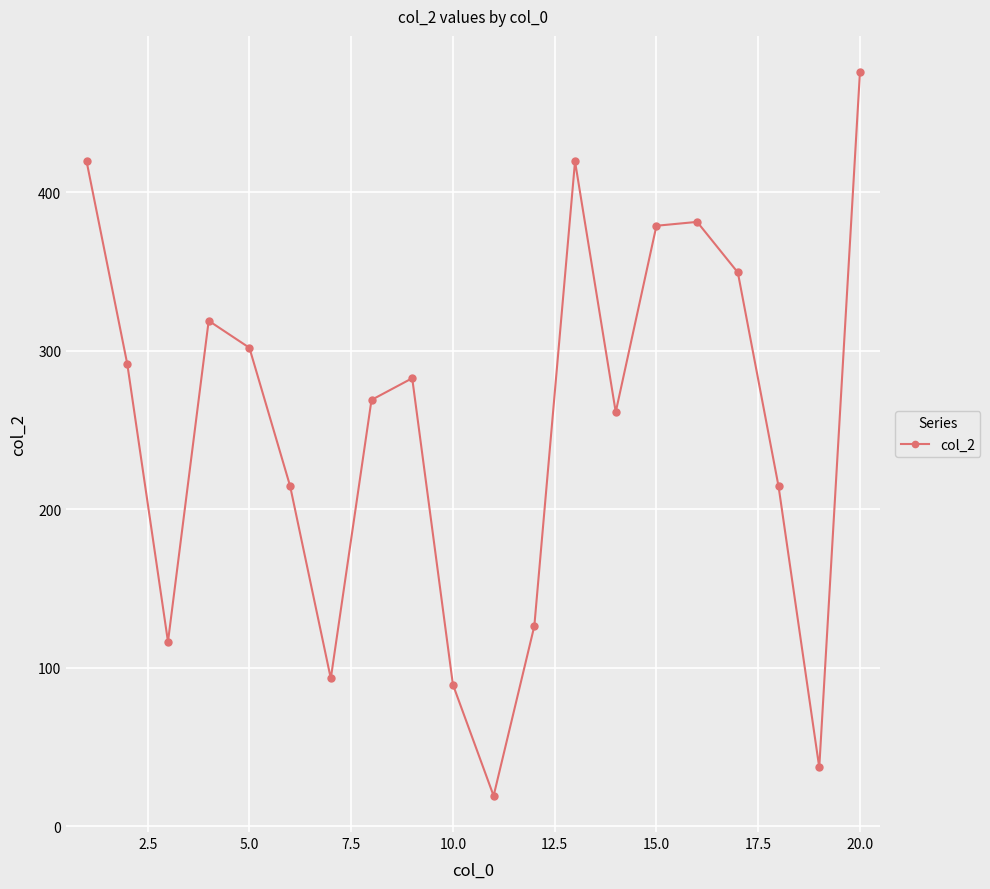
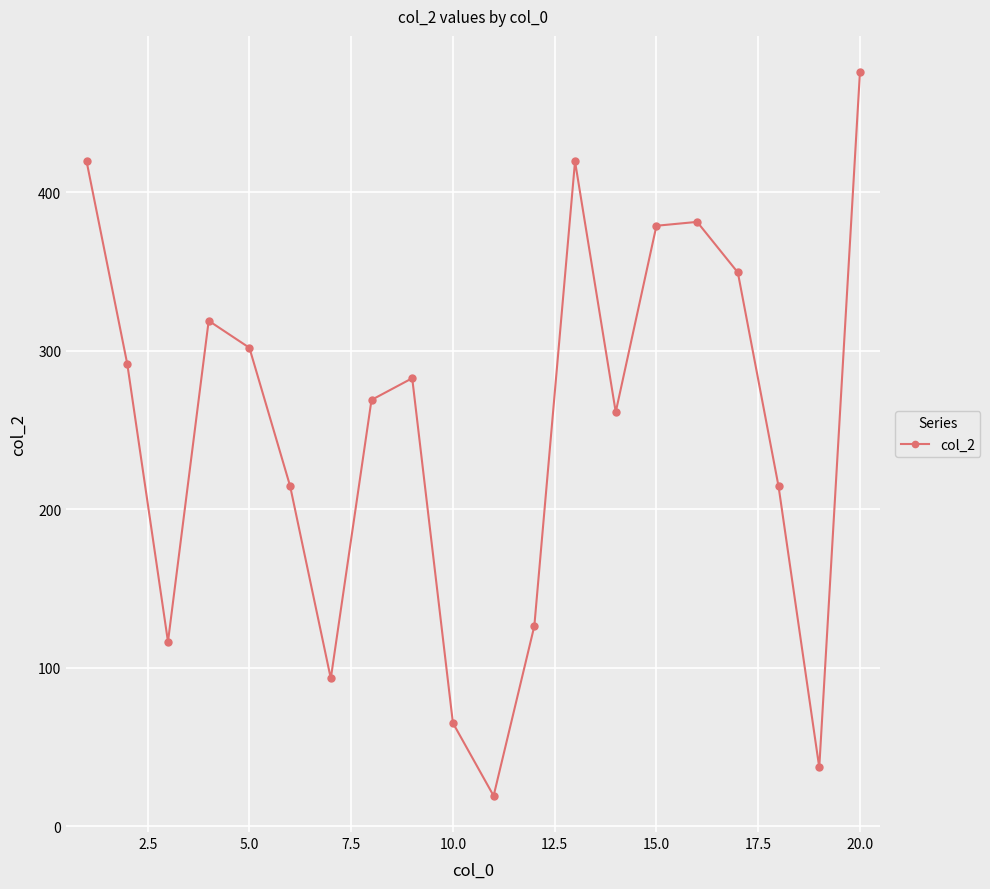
  {
    "5.0": 302,
-   "10.0": 89,
+   "10.0": 65,
    "15.0": 379,
    "20.0": 476
  }
